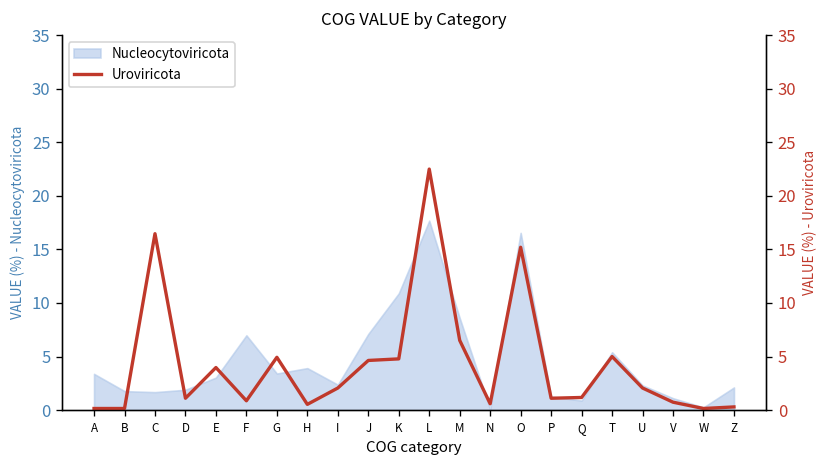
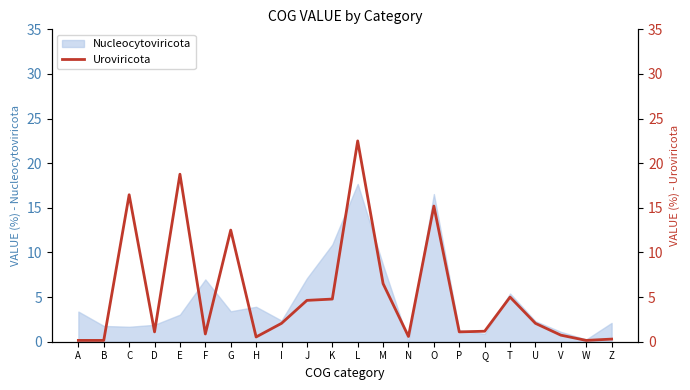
  {
    "Nucleocytoviricota": {
      "A": 3,
      "B": 2,
      "C": 2,
      "D": 2,
      "E": 3,
      "F": 7,
      "G": 3,
      "H": 4,
      "I": 2,
      "J": 7,
      "K": 11,
      "L": 18,
      "M": 9,
      "O": 17,
      "P": 1,
      "Q": 1,
      "T": 5,
      "U": 2,
      "V": 1,
      "Z": 2
    },
    "Uroviricota": {
      "A": 0,
      "B": 0,
      "C": 16,
      "D": 1,
-     "E": 4,
+     "E": 19,
      "F": 1,
-     "G": 5,
+     "G": 13,
      "H": 1,
      "I": 2,
      "J": 5,
      "K": 5,
      "L": 23,
      "M": 7,
      "N": 1,
      "O": 15,
      "P": 1,
      "Q": 1,
      "T": 5,
      "U": 2,
      "V": 1,
      "W": 0,
      "Z": 0
    }
  }
